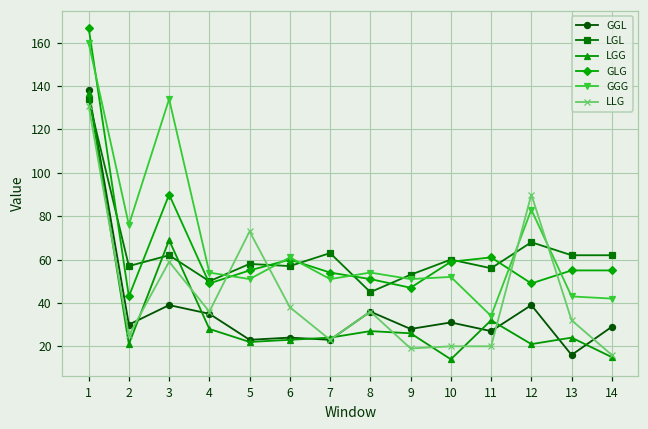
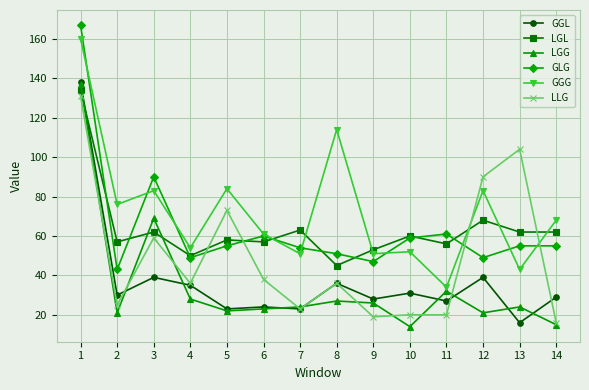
  {
    "GGG": {
      "1": 160,
      "2": 76,
-     "3": 134,
+     "3": 83,
      "4": 54,
-     "5": 51,
+     "5": 84,
      "7": 51,
-     "8": 54,
+     "8": 114,
      "9": 51,
      "10": 52,
      "11": 34,
      "12": 83,
      "13": 43,
-     "14": 42
+     "14": 68
    },
    "LLG": {
      "1": 131,
      "2": 25,
      "3": 59,
      "5": 73,
      "6": 38,
      "9": 19,
      "10": 20,
      "11": 20,
      "12": 90,
-     "13": 32
+     "13": 104
    }
  }
